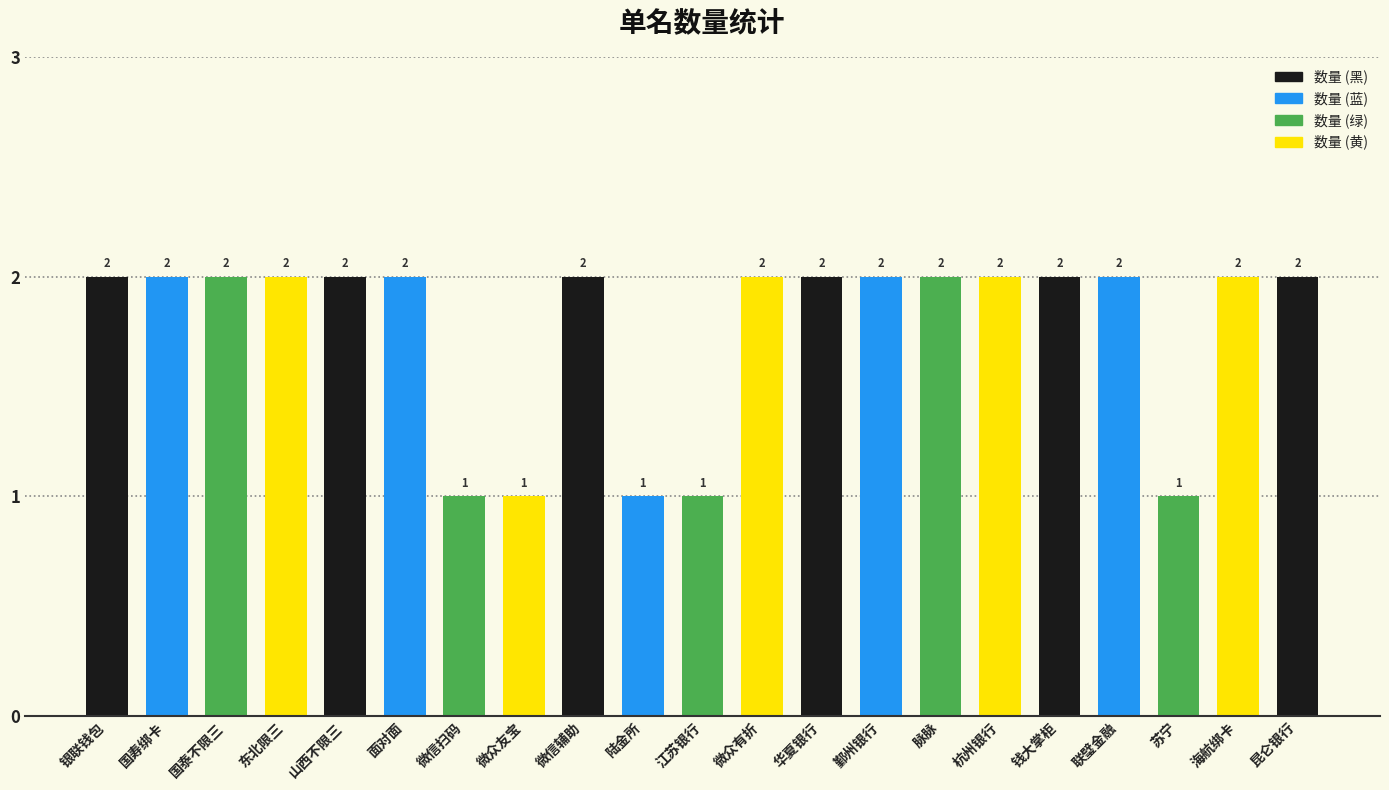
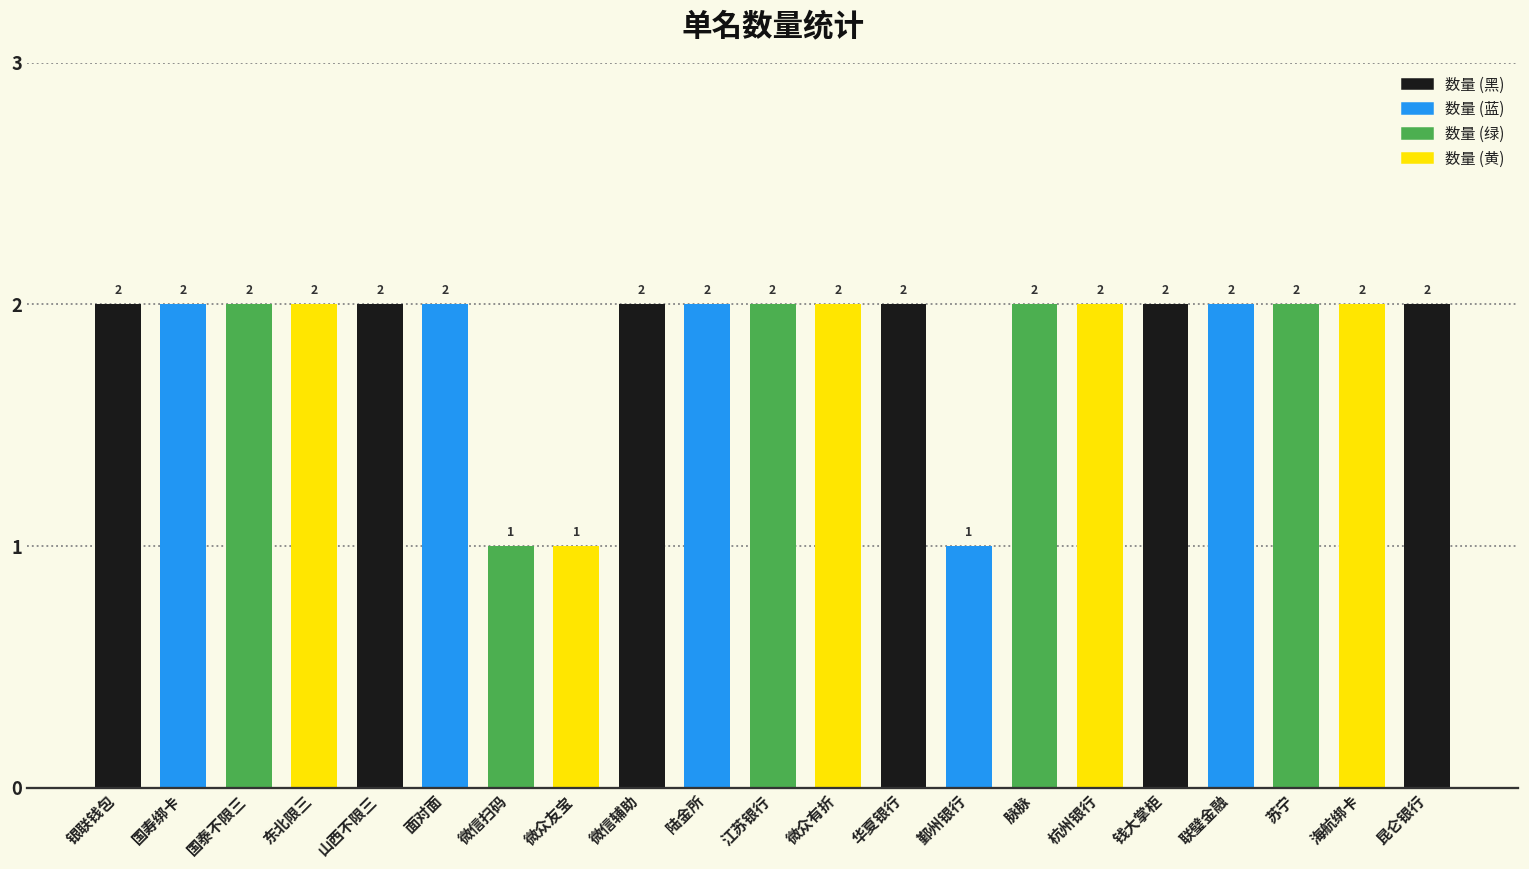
  {
    "银联钱包": 2,
    "国寿绑卡": 2,
    "国泰不限三": 2,
    "东北限三": 2,
    "山西不限三": 2,
    "面对面": 2,
    "微信扫码": 1,
    "微众友宝": 1,
    "微信辅助": 2,
-   "陆金所": 1,
-   "江苏银行": 1,
+   "陆金所": 2,
+   "江苏银行": 2,
    "微众有折": 2,
    "华夏银行": 2,
-   "鄞州银行": 2,
+   "鄞州银行": 1,
    "脉脉": 2,
    "杭州银行": 2,
    "钱大掌柜": 2,
    "联璧金融": 2,
-   "苏宁": 1,
+   "苏宁": 2,
    "海航绑卡": 2,
    "昆仑银行": 2
  }
